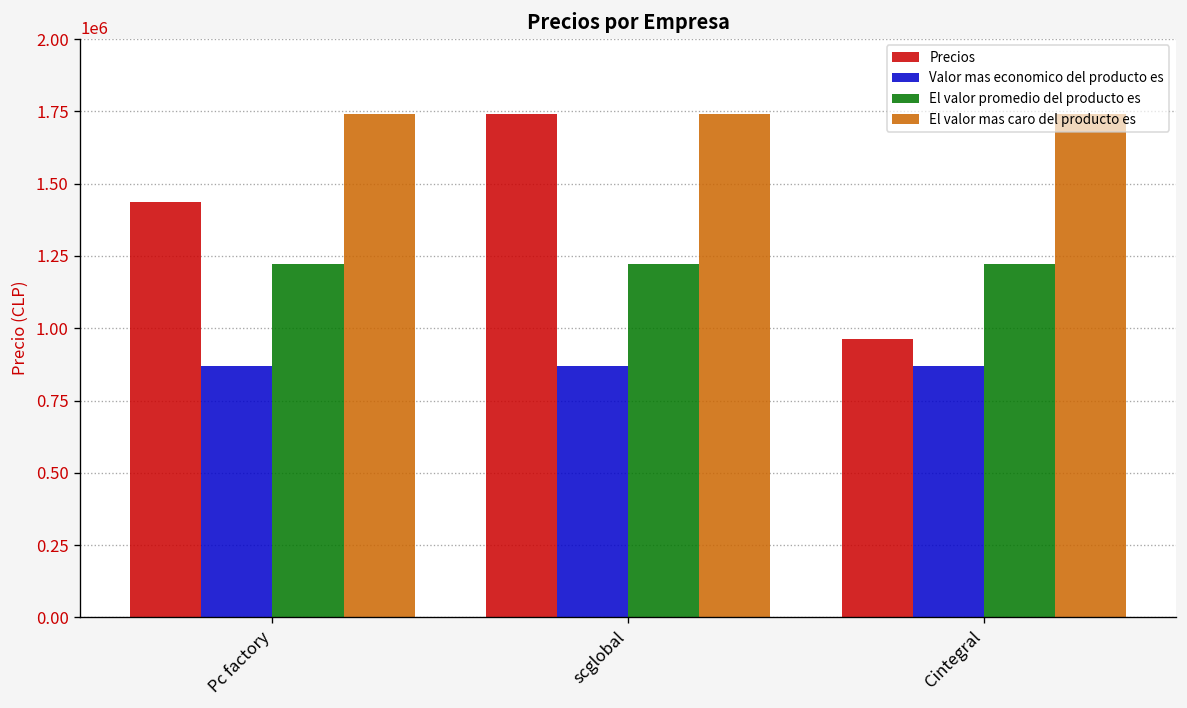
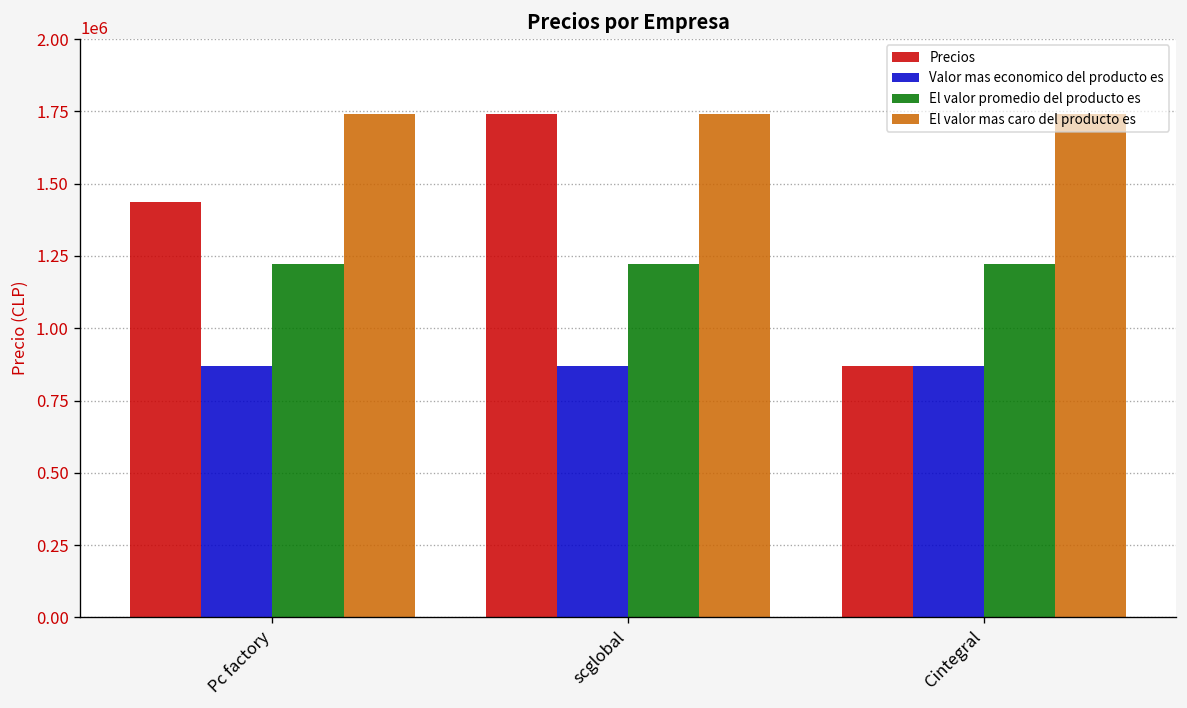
  {
    "Precios": {
      "Pc factory": 1440000,
      "scglobal": 1740000,
-     "Cintegral": 960000
+     "Cintegral": 870000
    },
    "Valor mas economico del producto es": {
      "Pc factory": 870000,
      "scglobal": 870000,
      "Cintegral": 870000
    },
    "El valor promedio del producto es": {
      "Pc factory": 1220000,
      "scglobal": 1220000,
      "Cintegral": 1220000
    },
    "El valor mas caro del producto es": {
      "Pc factory": 1740000,
      "scglobal": 1740000
    }
  }
